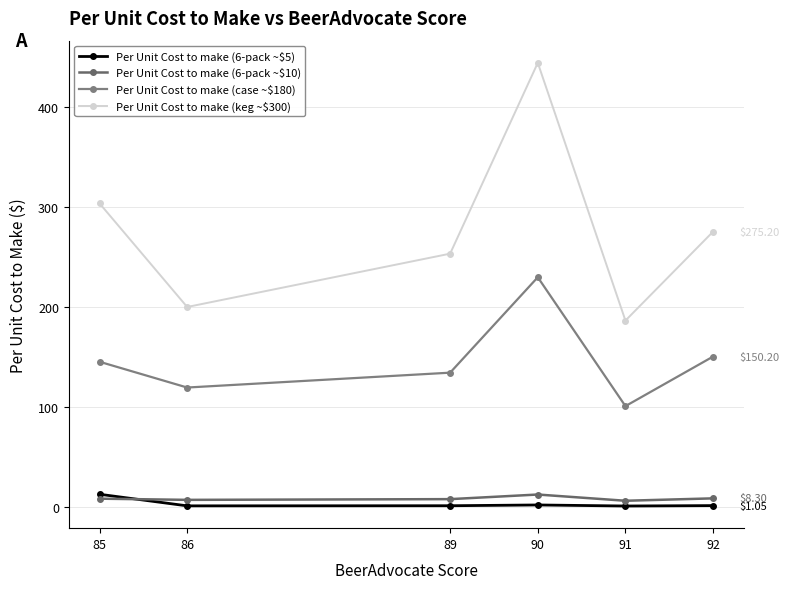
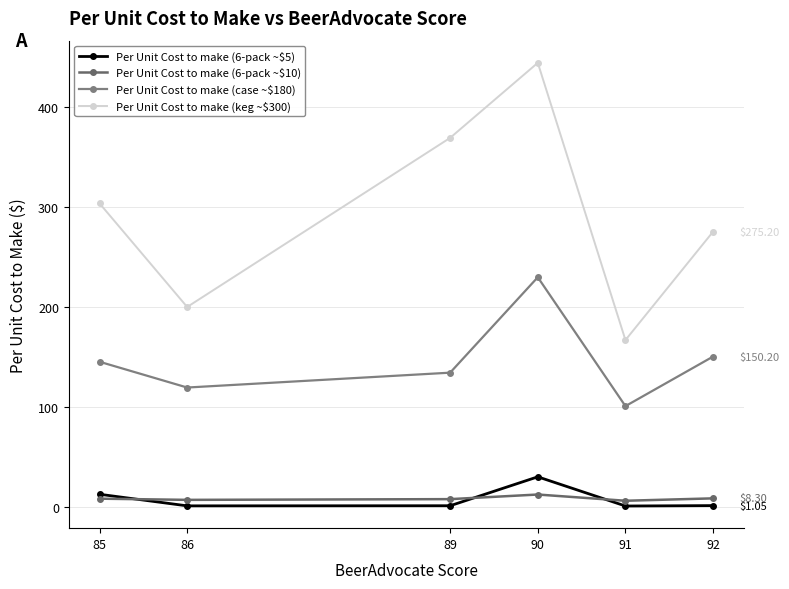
  {
    "Per Unit Cost to make (6-pack ~$5)": {
      "85": 10,
      "86": 0,
      "89": 0,
-     "90": 0,
+     "90": 30,
      "91": 0,
      "92": 0
    },
    "Per Unit Cost to make (keg ~$300)": {
      "85": 300,
      "86": 200,
-     "89": 250,
+     "89": 370,
      "90": 440,
-     "91": 190,
+     "91": 170,
      "92": 280
    }
  }
